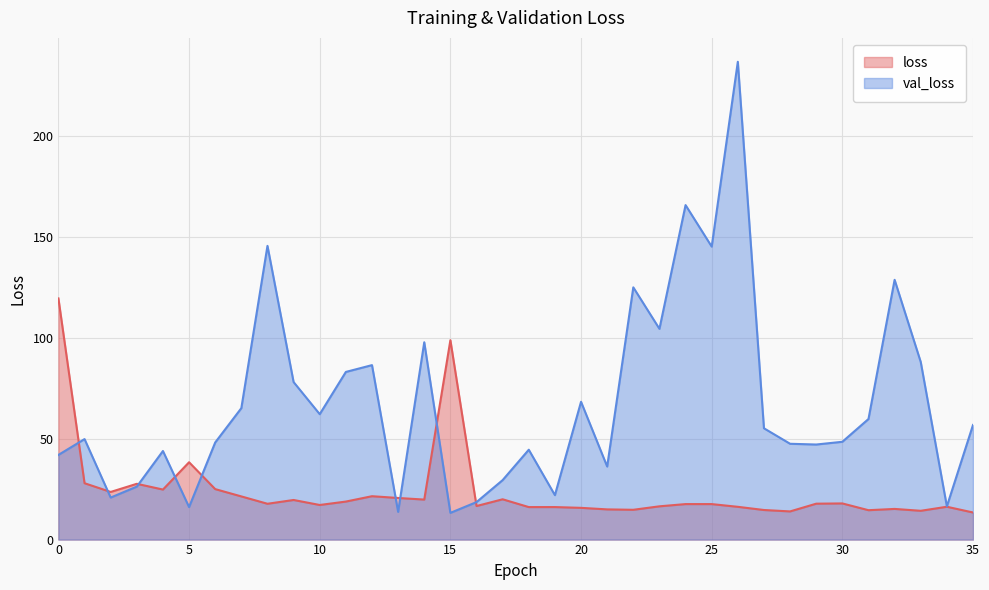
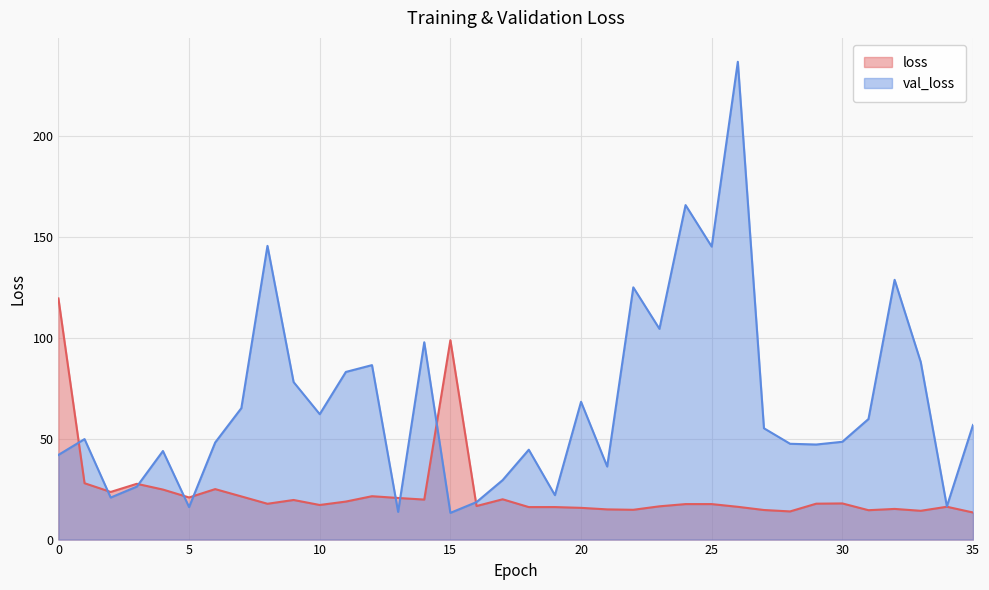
  {
    "loss": {
      "0": 120,
-     "5": 38,
+     "5": 21,
      "10": 17,
      "15": 99,
      "20": 16,
      "25": 18,
      "30": 18,
      "35": 13
    },
    "val_loss": {
      "0": 42,
      "5": 16,
      "10": 62,
      "15": 13,
      "20": 68,
      "25": 145,
      "30": 48,
      "35": 57
    }
  }
